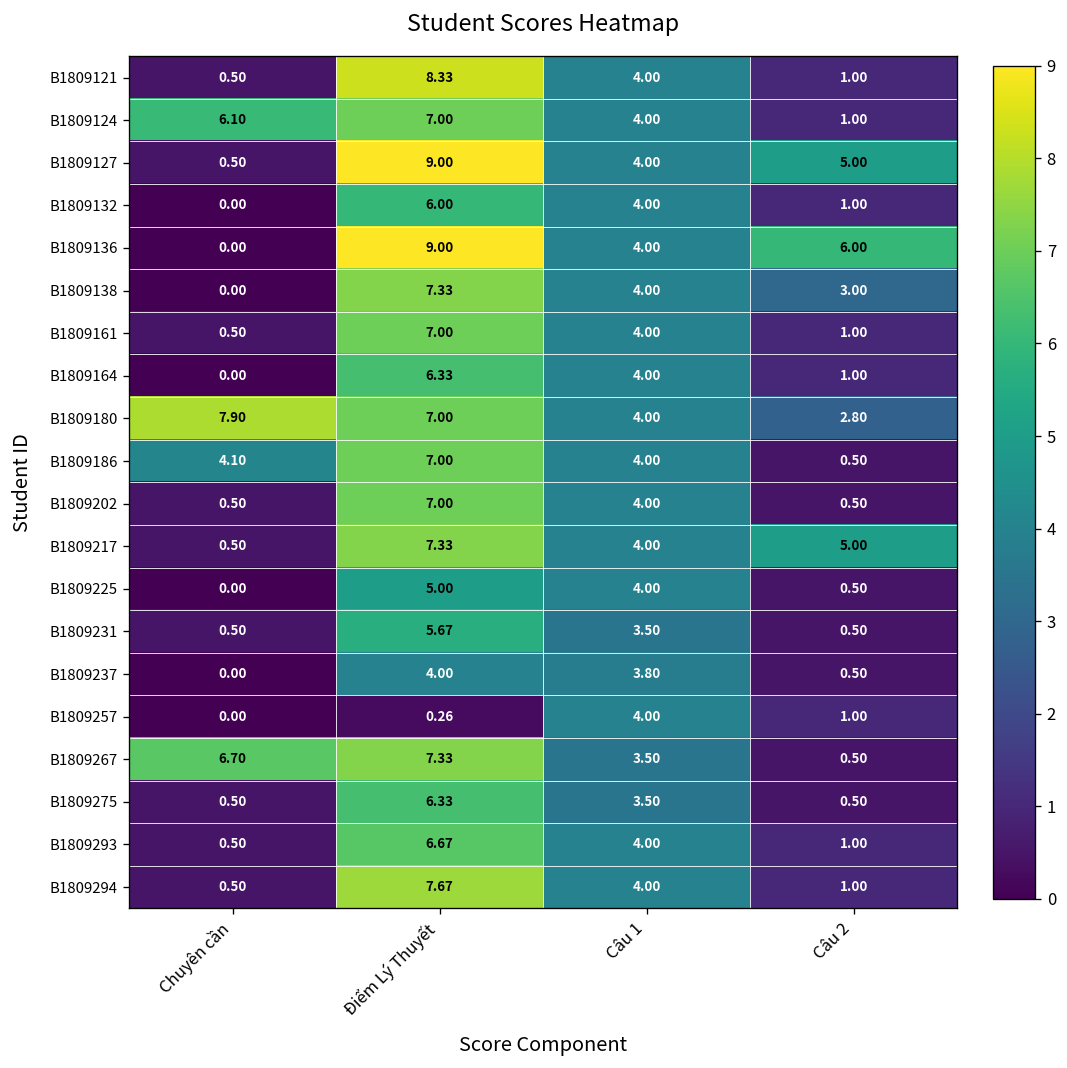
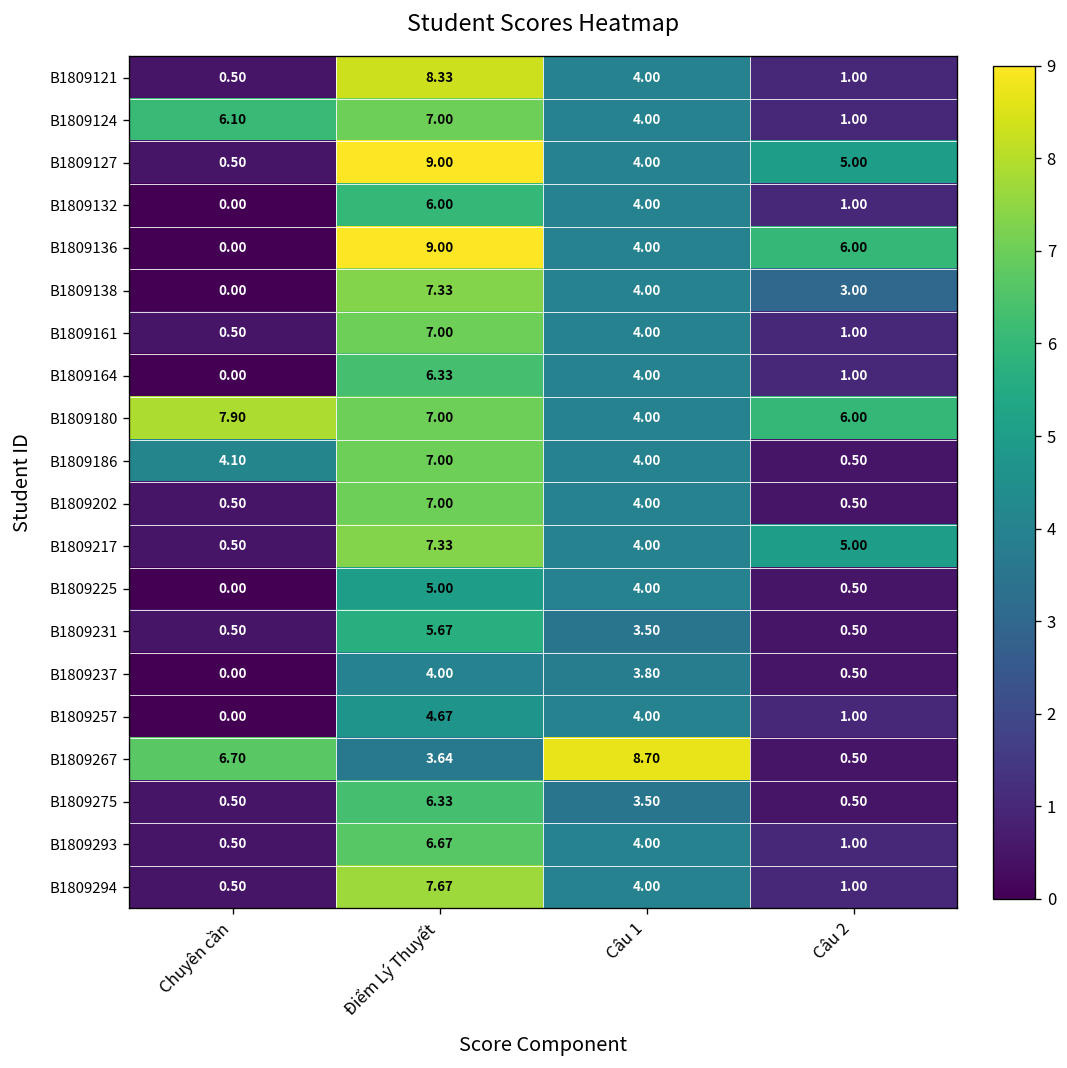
  {
    "B1809121": {
      "Chuyên cần": 0.50,
      "Điểm Lý Thuyết": 8.33,
      "Câu 1": 4.00,
      "Câu 2": 1.00
    },
    "B1809124": {
      "Chuyên cần": 6.10,
      "Điểm Lý Thuyết": 7.00,
      "Câu 1": 4.00,
      "Câu 2": 1.00
    },
    "B1809127": {
      "Chuyên cần": 0.50,
      "Điểm Lý Thuyết": 9.00,
      "Câu 1": 4.00,
      "Câu 2": 5.00
    },
    "B1809132": {
      "Chuyên cần": 0.00,
      "Điểm Lý Thuyết": 6.00,
      "Câu 1": 4.00,
      "Câu 2": 1.00
    },
    "B1809136": {
      "Chuyên cần": 0.00,
      "Điểm Lý Thuyết": 9.00,
      "Câu 1": 4.00,
      "Câu 2": 6.00
    },
    "B1809138": {
      "Chuyên cần": 0.00,
      "Điểm Lý Thuyết": 7.33,
      "Câu 1": 4.00,
      "Câu 2": 3.00
    },
    "B1809161": {
      "Chuyên cần": 0.50,
      "Điểm Lý Thuyết": 7.00,
      "Câu 1": 4.00,
      "Câu 2": 1.00
    },
    "B1809164": {
      "Chuyên cần": 0.00,
      "Điểm Lý Thuyết": 6.33,
      "Câu 1": 4.00,
      "Câu 2": 1.00
    },
    "B1809180": {
      "Chuyên cần": 7.90,
      "Điểm Lý Thuyết": 7.00,
      "Câu 1": 4.00,
-     "Câu 2": 2.80
+     "Câu 2": 6.00
    },
    "B1809186": {
      "Chuyên cần": 4.10,
      "Điểm Lý Thuyết": 7.00,
      "Câu 1": 4.00,
      "Câu 2": 0.50
    },
    "B1809202": {
      "Chuyên cần": 0.50,
      "Điểm Lý Thuyết": 7.00,
      "Câu 1": 4.00,
      "Câu 2": 0.50
    },
    "B1809217": {
      "Chuyên cần": 0.50,
      "Điểm Lý Thuyết": 7.33,
      "Câu 1": 4.00,
      "Câu 2": 5.00
    },
    "B1809225": {
      "Chuyên cần": 0.00,
      "Điểm Lý Thuyết": 5.00,
      "Câu 1": 4.00,
      "Câu 2": 0.50
    },
    "B1809231": {
      "Chuyên cần": 0.50,
      "Điểm Lý Thuyết": 5.67,
      "Câu 1": 3.50,
      "Câu 2": 0.50
    },
    "B1809237": {
      "Chuyên cần": 0.00,
      "Điểm Lý Thuyết": 4.00,
      "Câu 1": 3.80,
      "Câu 2": 0.50
    },
    "B1809257": {
      "Chuyên cần": 0.00,
-     "Điểm Lý Thuyết": 0.26,
+     "Điểm Lý Thuyết": 4.67,
      "Câu 1": 4.00,
      "Câu 2": 1.00
    },
    "B1809267": {
      "Chuyên cần": 6.70,
-     "Điểm Lý Thuyết": 7.33,
-     "Câu 1": 3.50,
+     "Điểm Lý Thuyết": 3.64,
+     "Câu 1": 8.70,
      "Câu 2": 0.50
    },
    "B1809275": {
      "Chuyên cần": 0.50,
      "Điểm Lý Thuyết": 6.33,
      "Câu 1": 3.50,
      "Câu 2": 0.50
    },
    "B1809293": {
      "Chuyên cần": 0.50,
      "Điểm Lý Thuyết": 6.67,
      "Câu 1": 4.00,
      "Câu 2": 1.00
    },
    "B1809294": {
      "Chuyên cần": 0.50,
      "Điểm Lý Thuyết": 7.67,
      "Câu 1": 4.00,
      "Câu 2": 1.00
    }
  }
